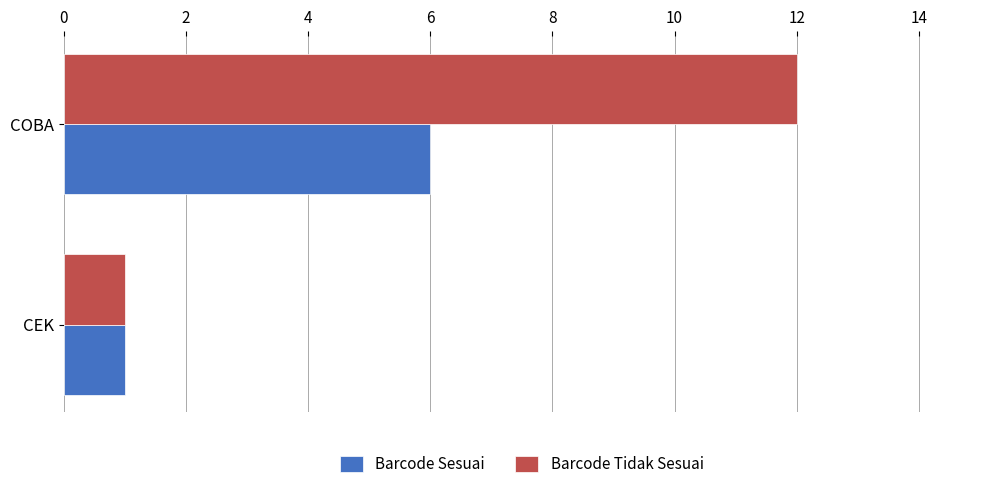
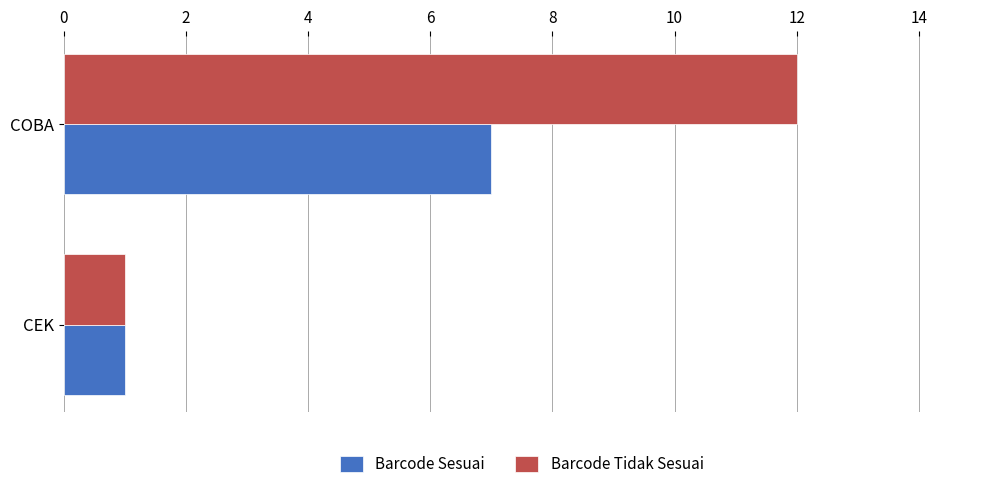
  {
    "Barcode Sesuai": {
-     "COBA": 6,
+     "COBA": 7,
      "CEK": 1
    },
    "Barcode Tidak Sesuai": {
      "COBA": 12,
      "CEK": 1
    }
  }
